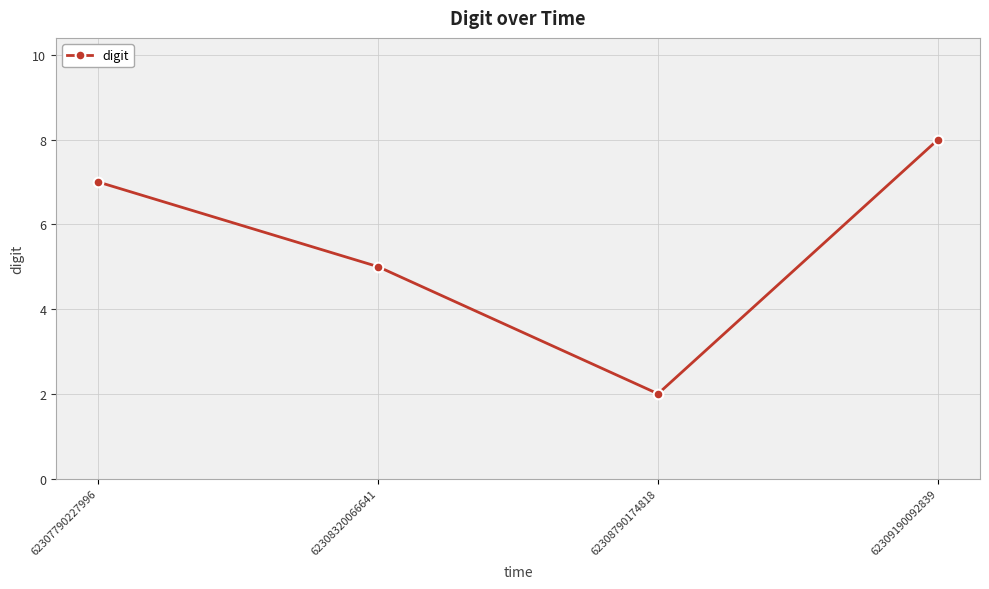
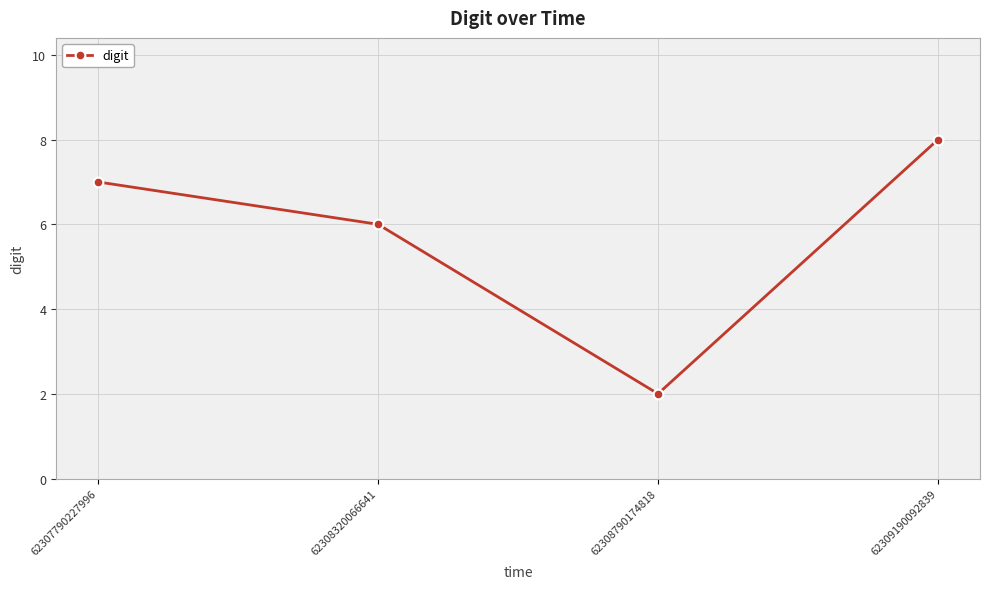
  {
    "62307790227996": 7,
-   "62308320066641": 5,
+   "62308320066641": 6,
    "62308790174818": 2,
    "62309190092839": 8
  }
